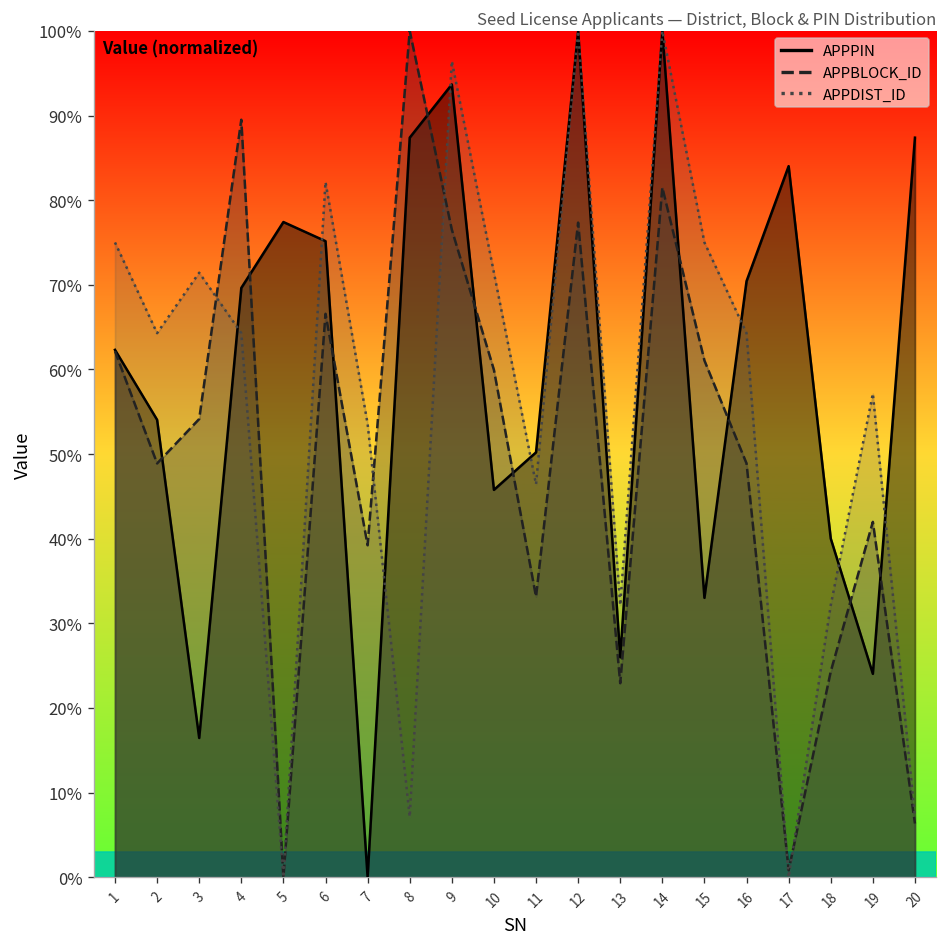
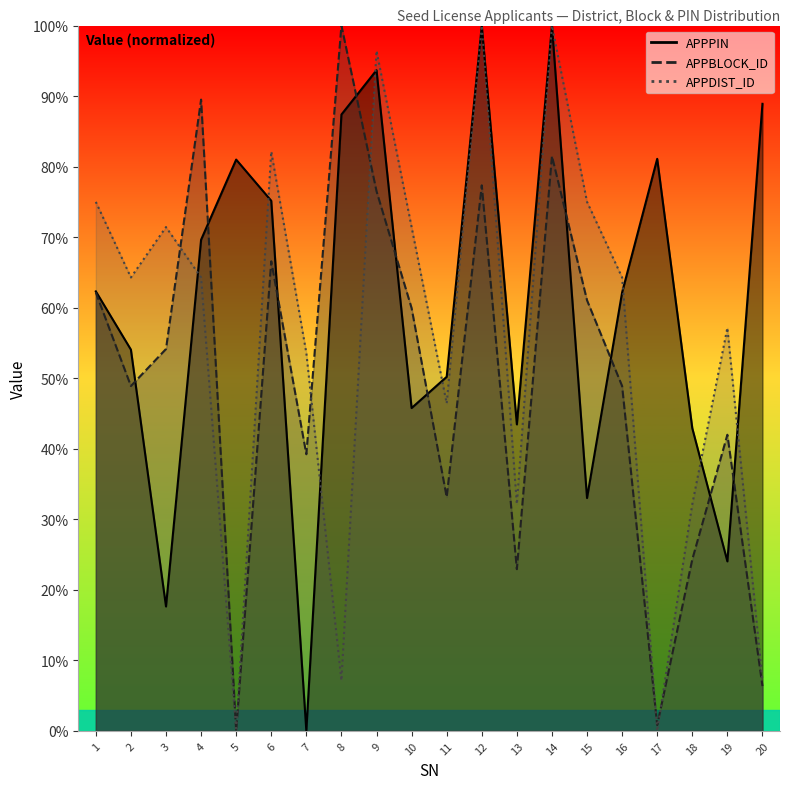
  {
    "APPPIN": {
      "2": "54%",
-     "3": "16%",
+     "3": "18%",
      "4": "70%",
-     "5": "77%",
+     "5": "81%",
      "6": "75%",
      "8": "87%",
      "9": "94%",
      "10": "46%",
      "11": "50%",
-     "13": "26%",
+     "13": "43%",
      "15": "33%",
-     "16": "70%",
-     "17": "84%",
-     "18": "40%",
+     "16": "62%",
+     "17": "81%",
+     "18": "43%",
      "19": "24%",
-     "20": "87%"
+     "20": "89%"
    }
  }
